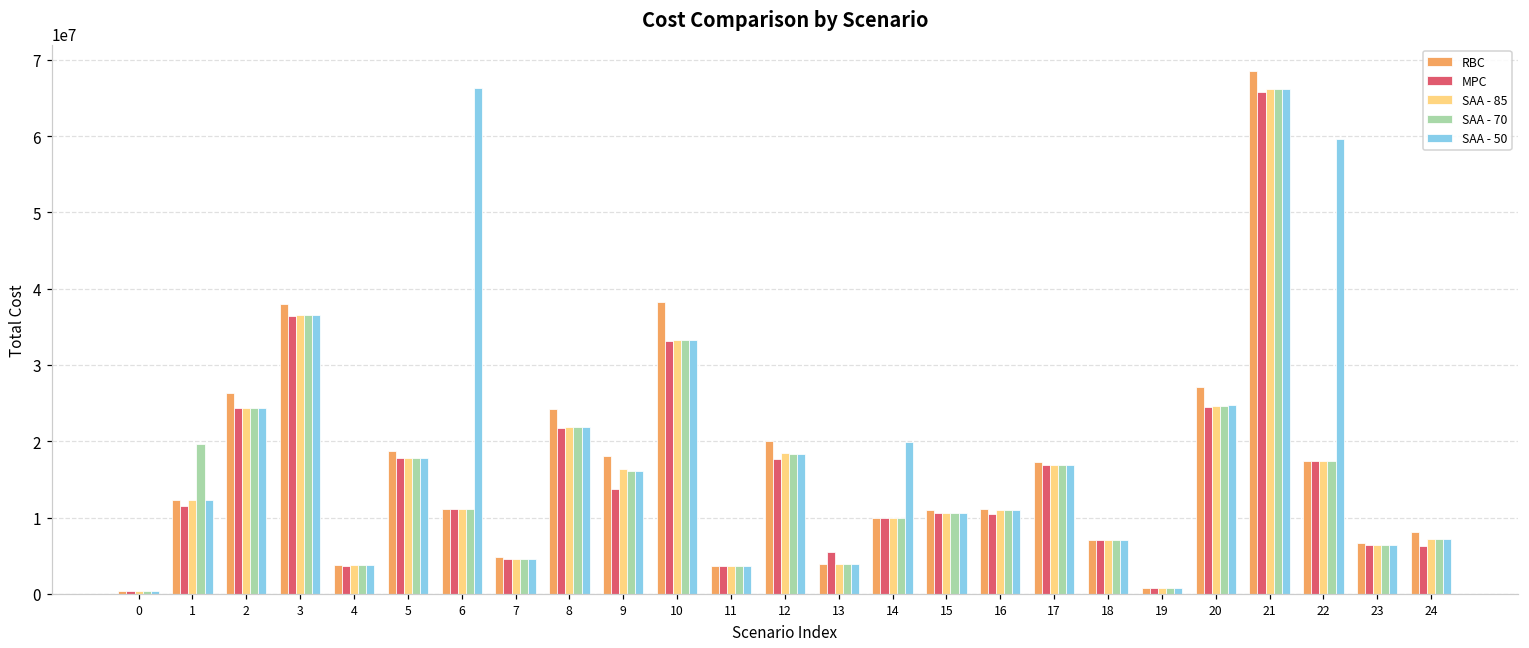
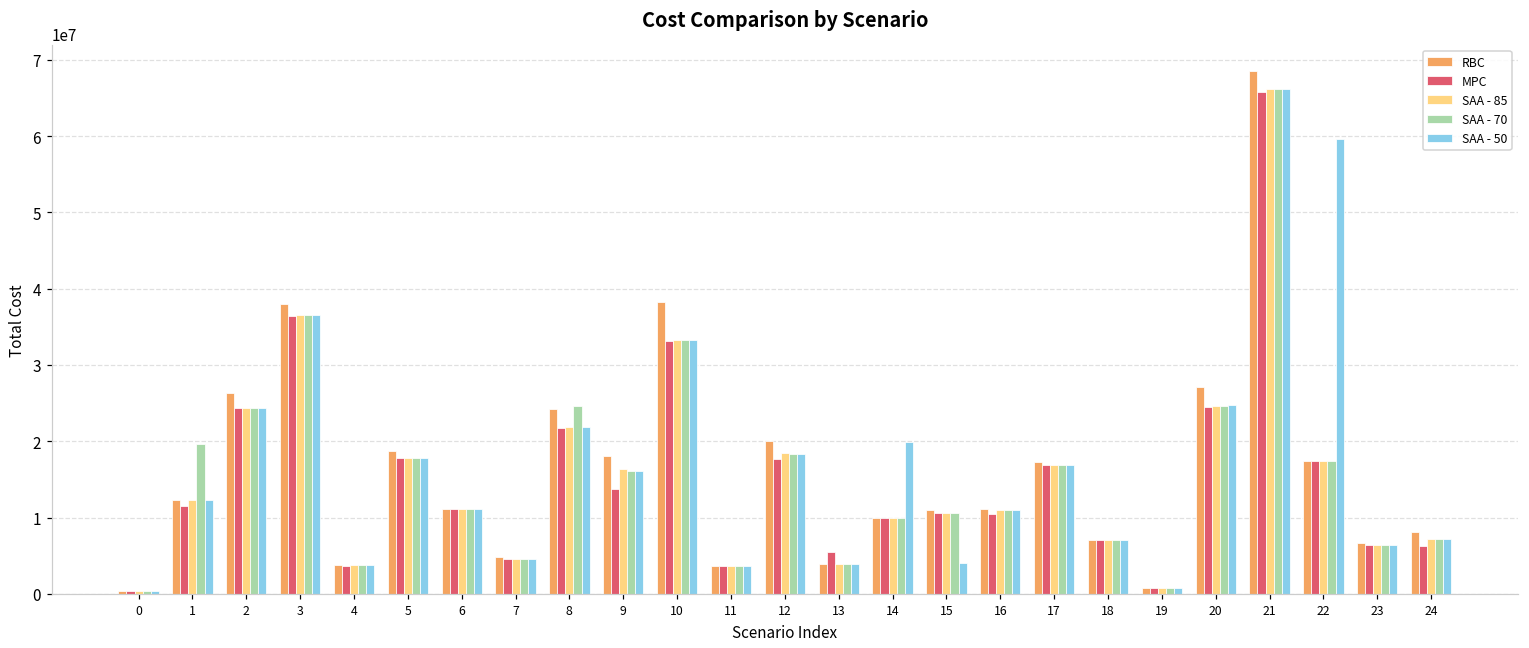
  {
    "MPC": {
      "1": 12000000,
      "2": 24000000,
      "3": 36000000,
      "4": 4000000,
      "5": 18000000,
      "6": 11000000,
      "7": 5000000,
      "8": 22000000,
      "9": 14000000,
      "10": 33000000,
      "11": 4000000,
      "12": 18000000,
      "13": 6000000,
      "14": 10000000,
      "15": 11000000,
      "16": 10000000,
      "17": 17000000,
      "18": 7000000,
      "19": 1000000,
      "20": 24000000,
      "21": 66000000,
      "22": 17000000,
      "23": 6000000,
      "24": 6000000
    },
    "SAA - 70": {
      "1": 20000000,
      "2": 24000000,
      "3": 37000000,
      "4": 4000000,
      "5": 18000000,
      "6": 11000000,
      "7": 5000000,
-     "8": 22000000,
+     "8": 25000000,
      "9": 16000000,
      "10": 33000000,
      "11": 4000000,
      "12": 18000000,
      "13": 4000000,
      "14": 10000000,
      "15": 11000000,
      "16": 11000000,
      "17": 17000000,
      "18": 7000000,
      "19": 1000000,
      "20": 25000000,
      "21": 66000000,
      "22": 17000000,
      "23": 6000000,
      "24": 7000000
    },
    "SAA - 50": {
      "1": 12000000,
      "2": 24000000,
      "3": 37000000,
      "4": 4000000,
      "5": 18000000,
-     "6": 66000000,
+     "6": 11000000,
      "7": 5000000,
      "8": 22000000,
      "9": 16000000,
      "10": 33000000,
      "11": 4000000,
      "12": 18000000,
      "13": 4000000,
      "14": 20000000,
-     "15": 11000000,
+     "15": 4000000,
      "16": 11000000,
      "17": 17000000,
      "18": 7000000,
      "19": 1000000,
      "20": 25000000,
      "21": 66000000,
      "22": 60000000,
      "23": 6000000,
      "24": 7000000
    }
  }
